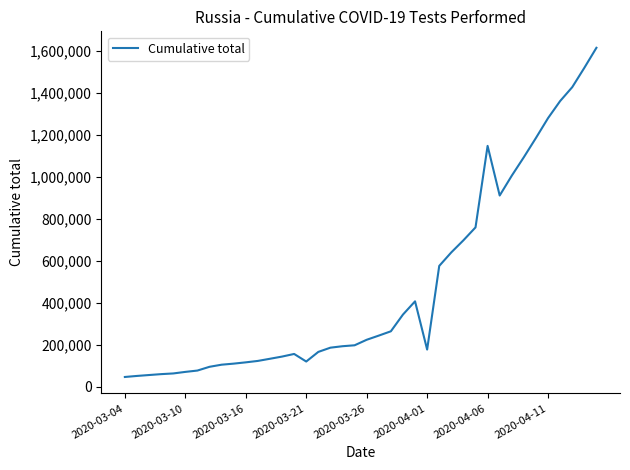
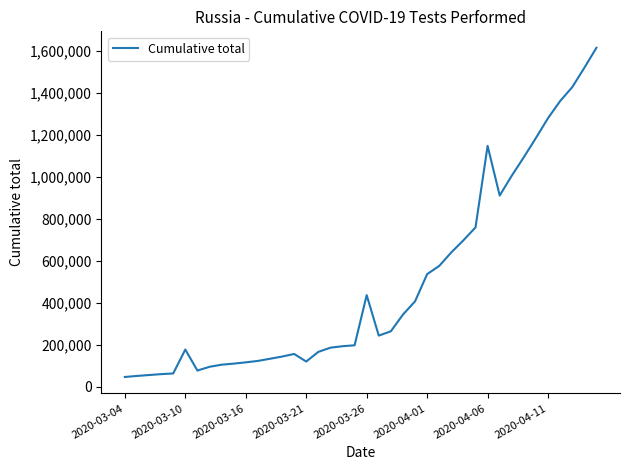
  {
    "2020-03-04": "50,000",
-   "2020-03-10": "70,000",
+   "2020-03-10": "180,000",
    "2020-03-16": "120,000",
    "2020-03-21": "120,000",
-   "2020-03-26": "220,000",
-   "2020-04-01": "180,000",
+   "2020-03-26": "440,000",
+   "2020-04-01": "540,000",
    "2020-04-06": "1,150,000",
    "2020-04-11": "1,280,000"
  }
